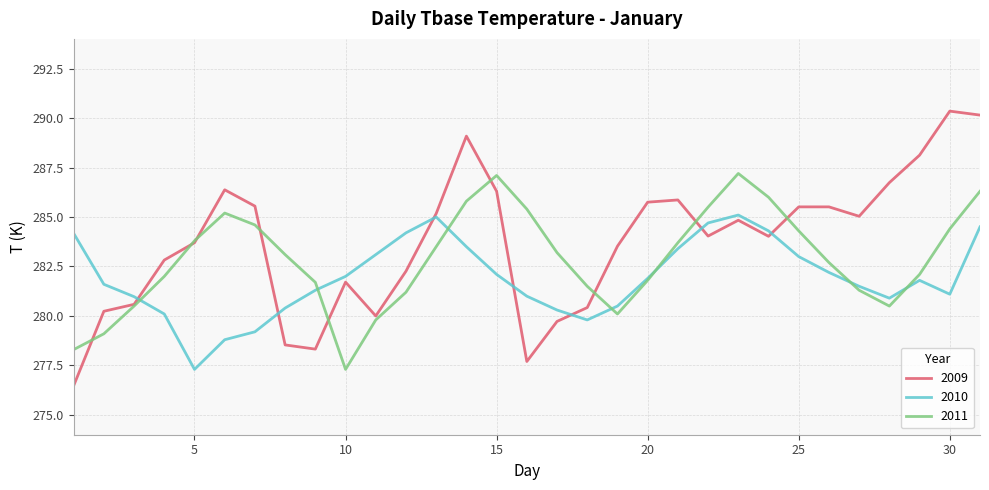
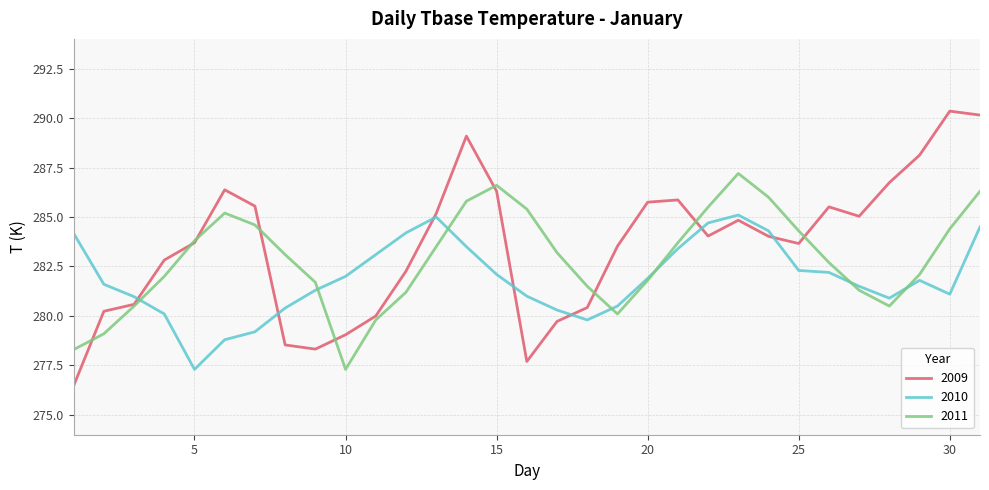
  {
    "2009": {
-     "10": 281.7,
+     "10": 279.1,
      "15": 286.3,
      "20": 285.8,
-     "25": 285.5,
+     "25": 283.7,
      "30": 290.4
    },
    "2010": {
      "5": 277.3,
      "10": 282.0,
      "15": 282.1,
-     "25": 283.0,
+     "25": 282.3,
      "30": 281.1
    },
    "2011": {
      "10": 277.3,
-     "15": 287.1,
+     "15": 286.6,
      "25": 284.3,
      "30": 284.4
    }
  }
